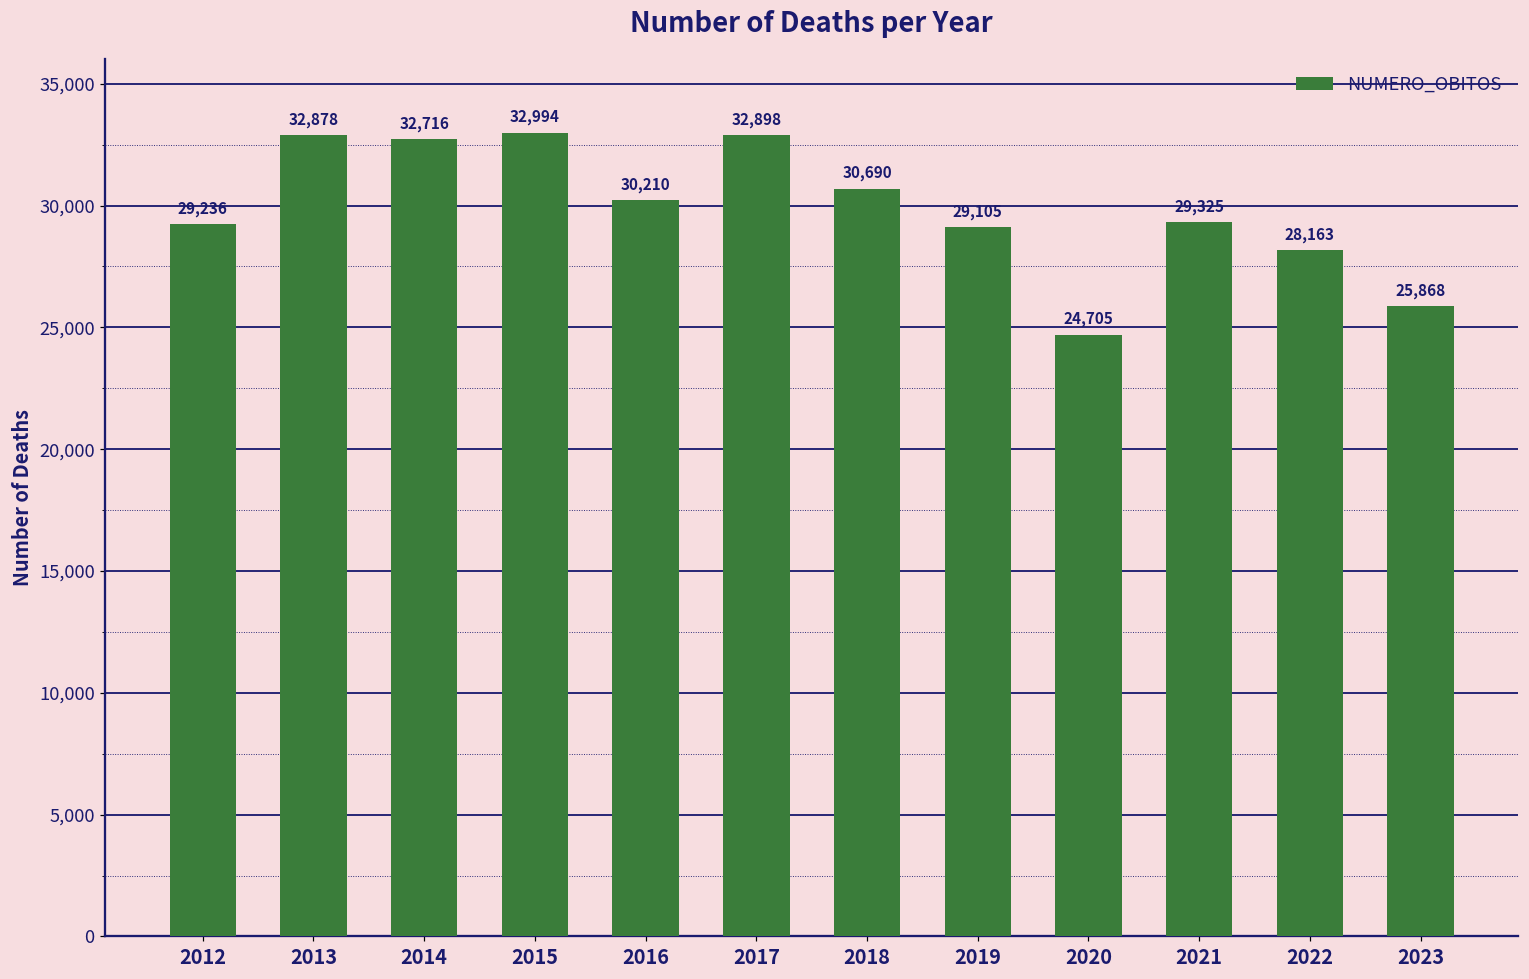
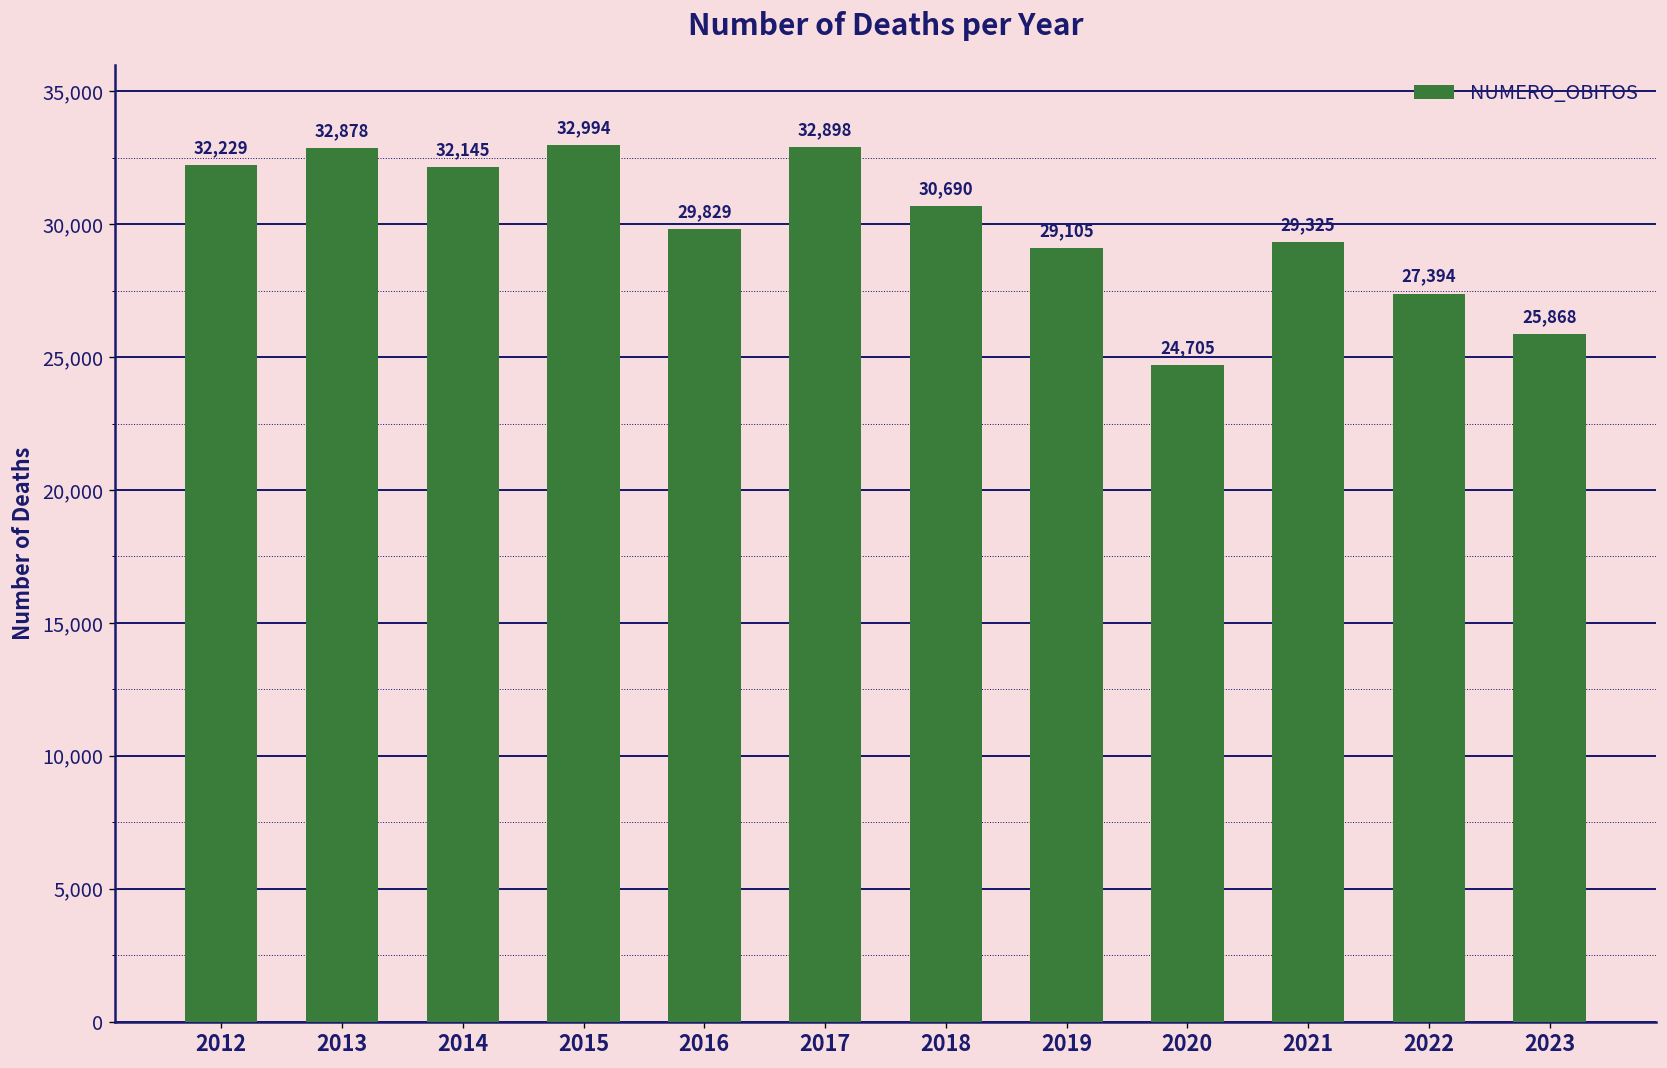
  {
-   "2012": "29,236",
+   "2012": "32,229",
    "2013": "32,878",
-   "2014": "32,716",
+   "2014": "32,145",
    "2015": "32,994",
-   "2016": "30,210",
+   "2016": "29,829",
    "2017": "32,898",
    "2018": "30,690",
    "2019": "29,105",
    "2020": "24,705",
    "2021": "29,325",
-   "2022": "28,163",
+   "2022": "27,394",
    "2023": "25,868"
  }
